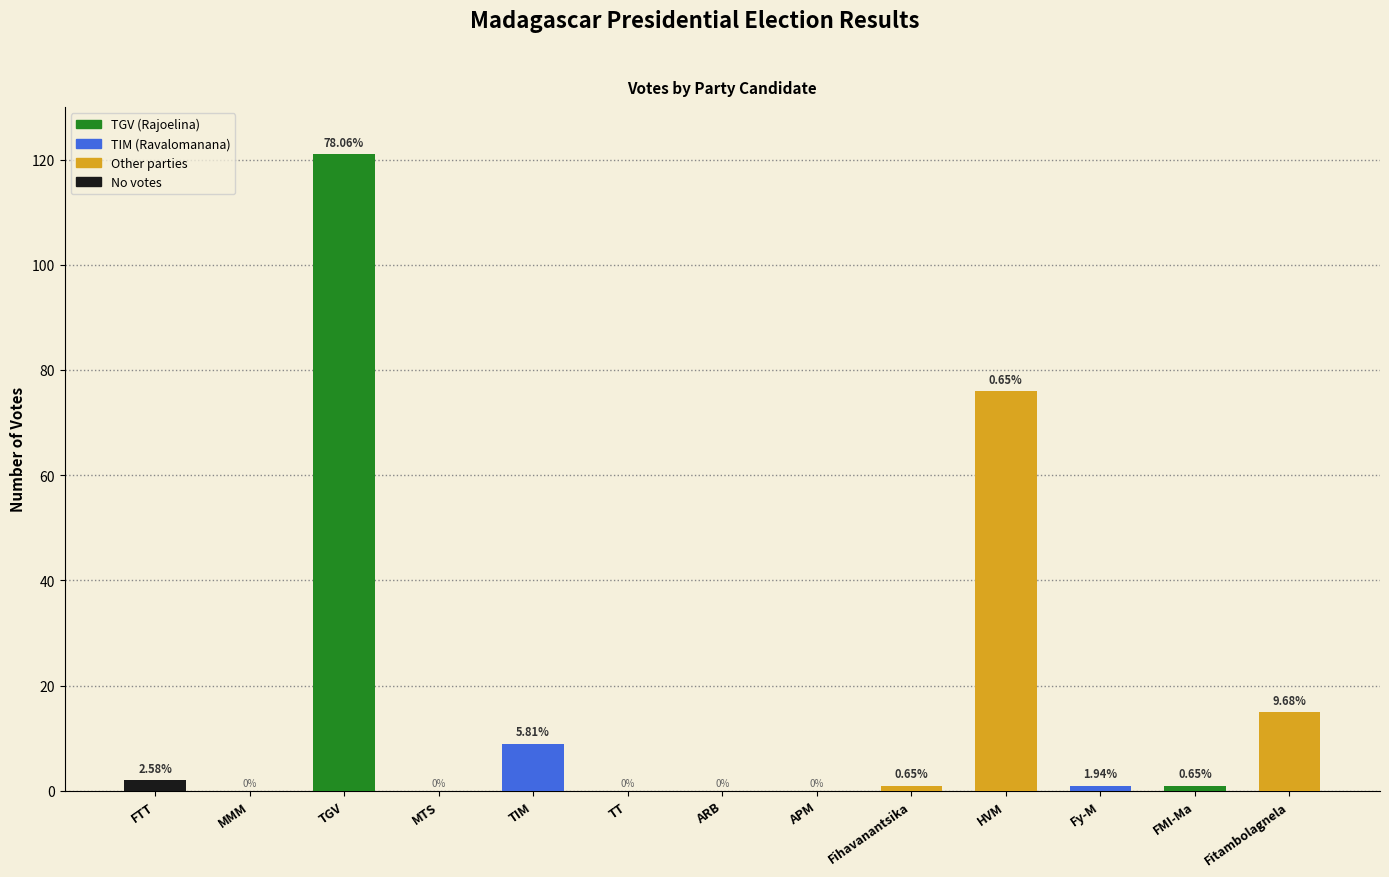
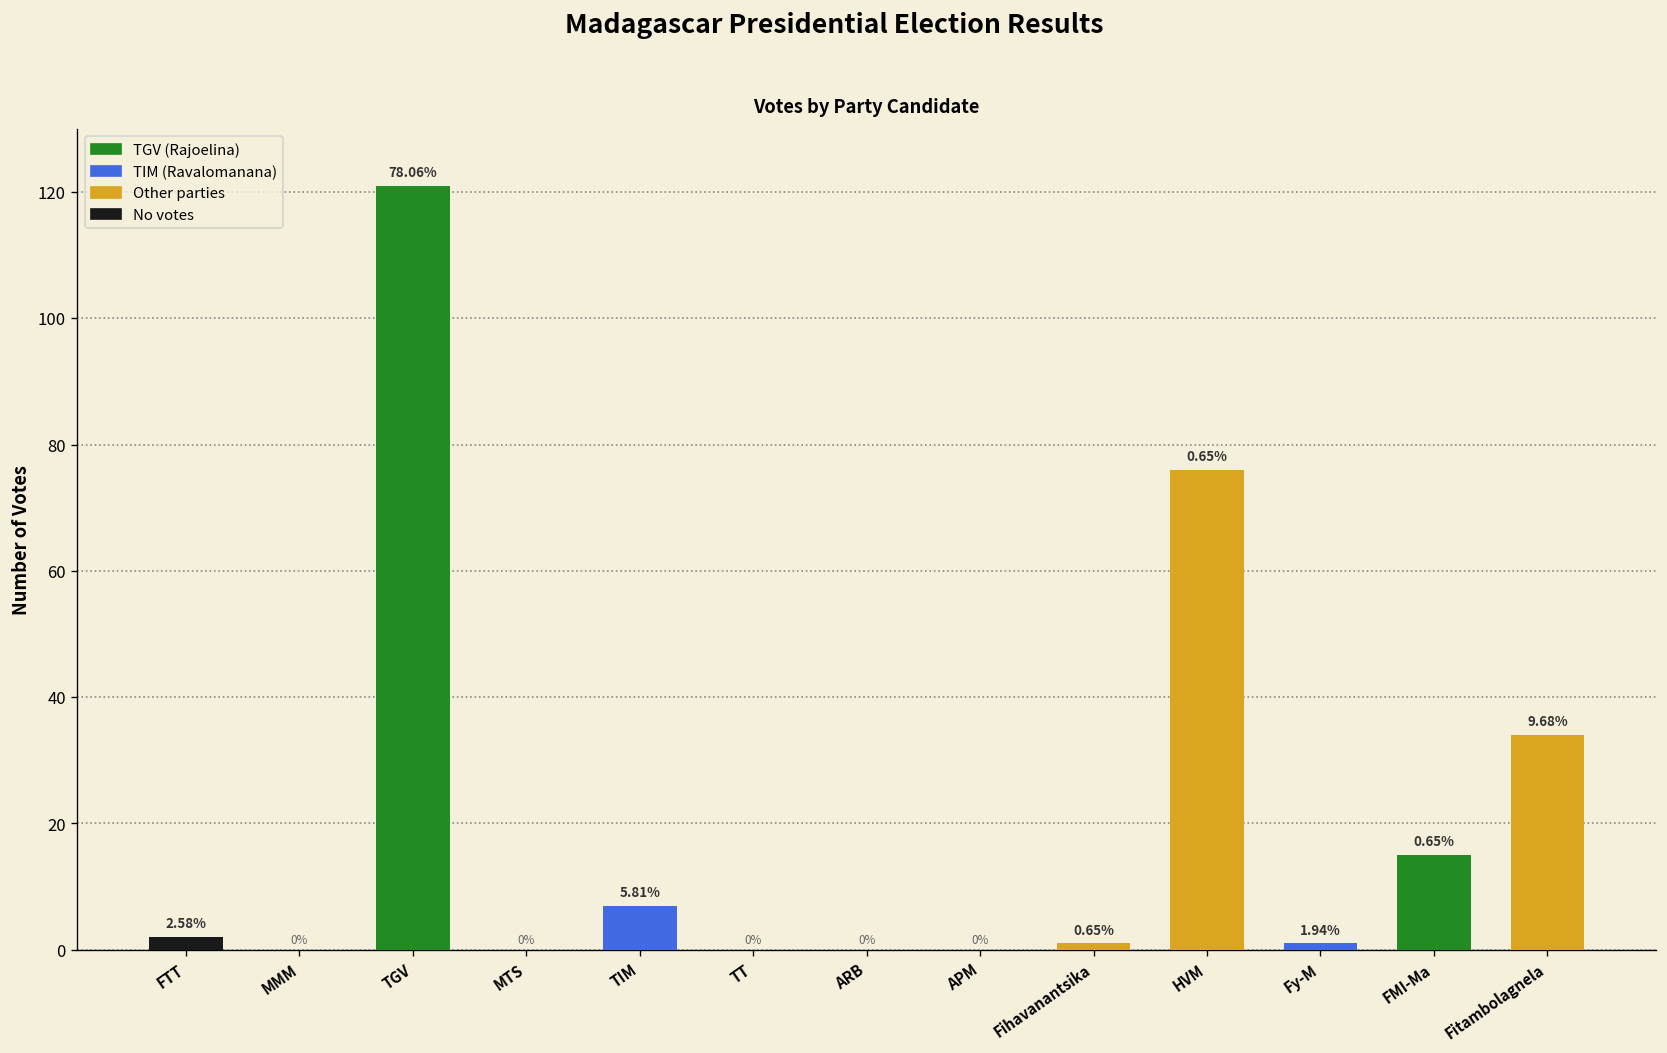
  {
-   "TIM": 9,
-   "FMI-Ma": 1,
-   "Fitambolagnela": 15
+   "TIM": 7,
+   "FMI-Ma": 15,
+   "Fitambolagnela": 34
  }
